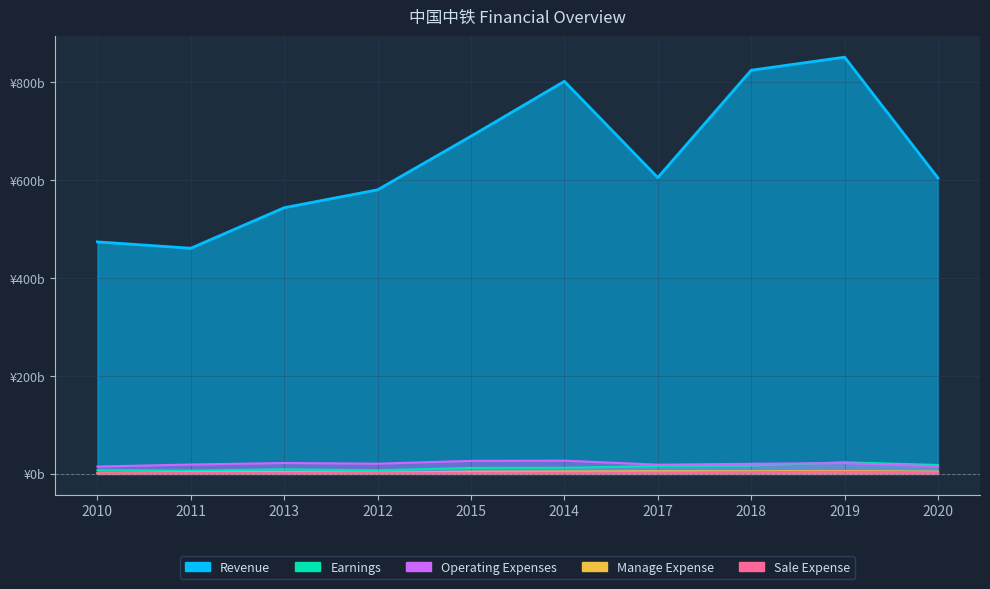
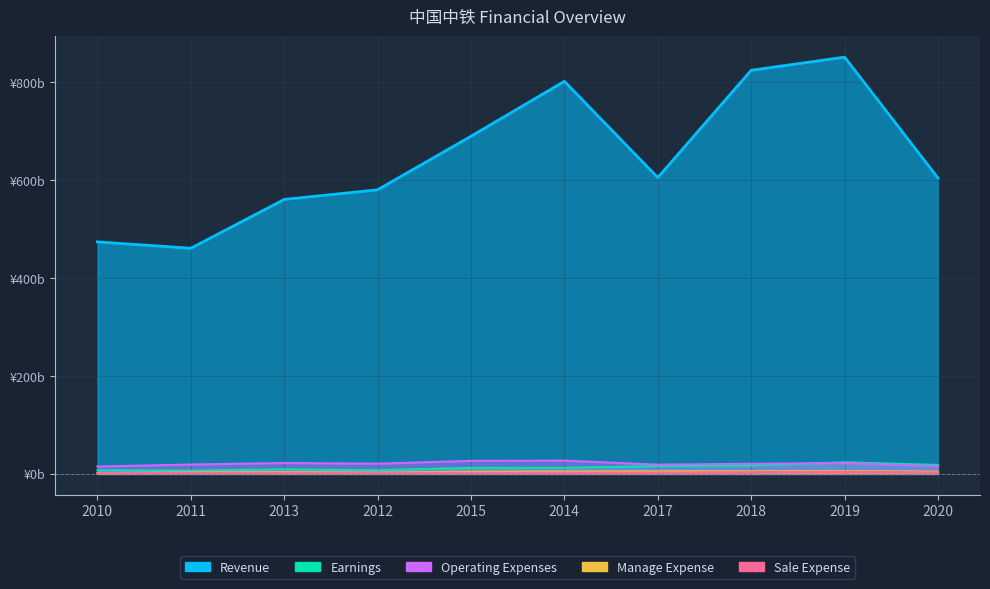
  {
    "Revenue": {
      "2010": "¥470b",
      "2011": "¥460b",
-     "2013": "¥540b",
+     "2013": "¥560b",
      "2012": "¥580b",
      "2015": "¥690b",
      "2014": "¥800b",
      "2017": "¥610b",
      "2018": "¥820b",
      "2019": "¥850b",
      "2020": "¥600b"
    },
    "Earnings": {
      "2010": "¥10b",
      "2013": "¥10b",
      "2015": "¥10b",
      "2014": "¥10b"
    },
    "Operating Expenses": {
      "2010": "¥20b",
      "2011": "¥20b",
      "2013": "¥20b",
      "2012": "¥20b",
      "2015": "¥30b",
      "2014": "¥30b"
    }
  }
